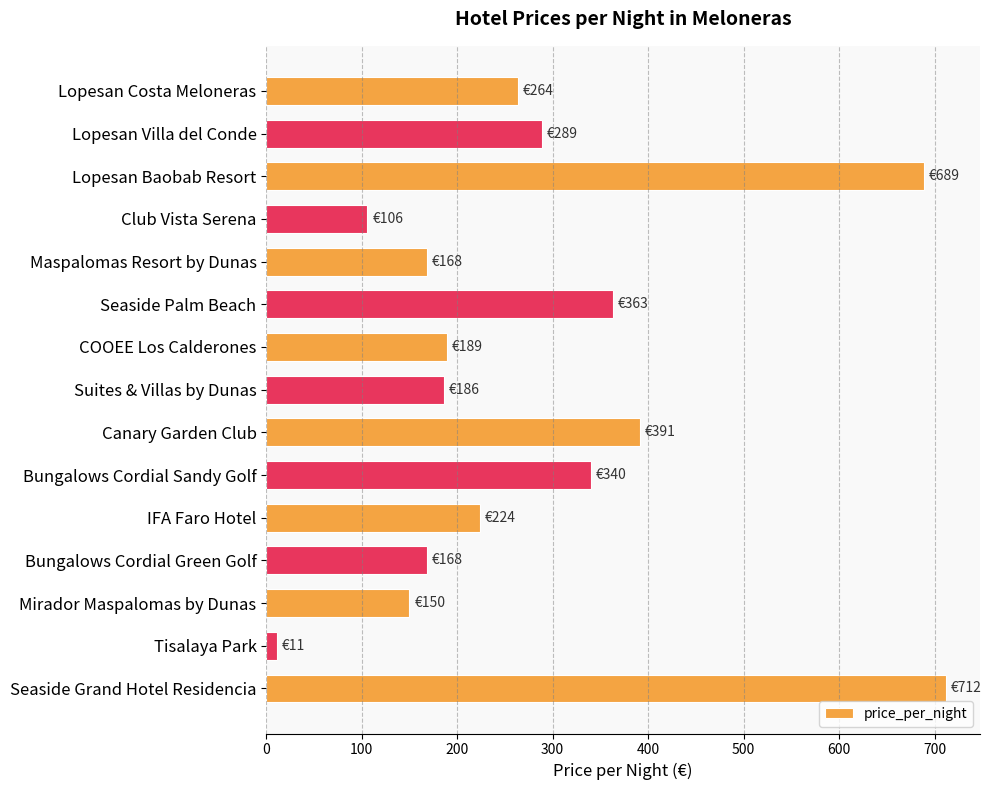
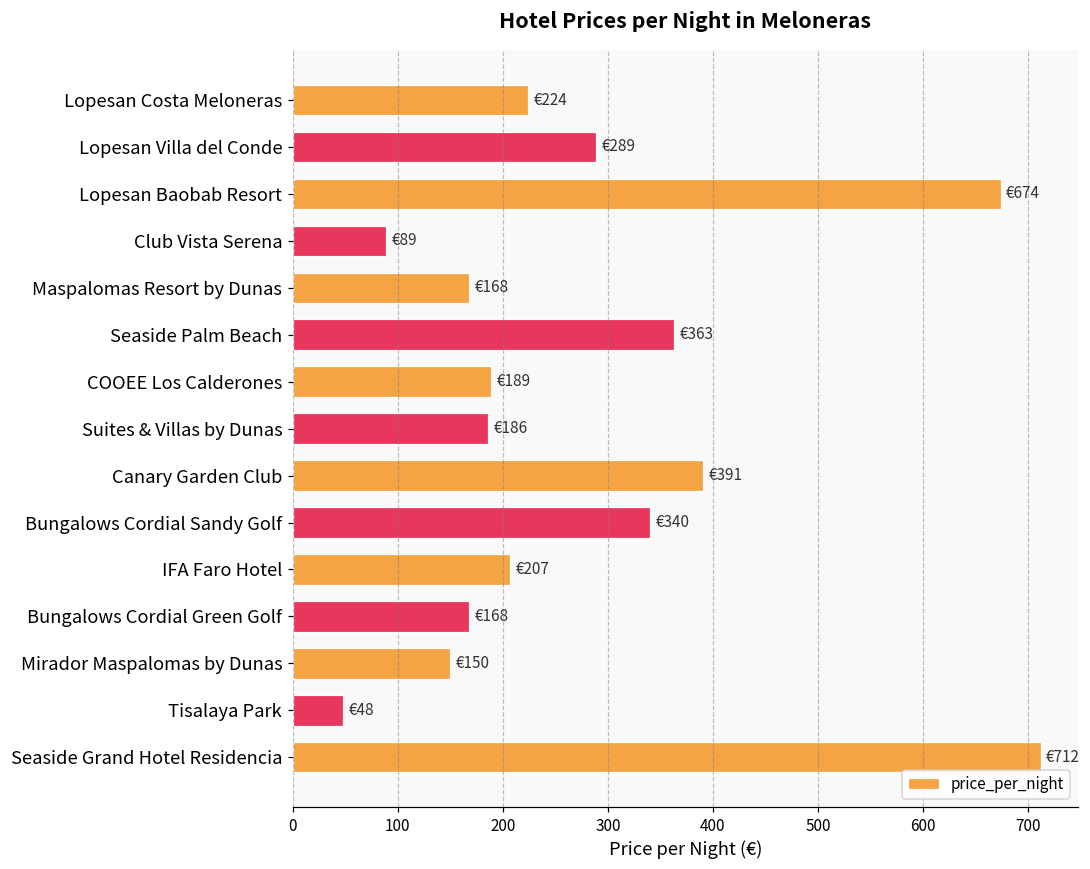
  {
-   "Lopesan Costa Meloneras": "€264",
+   "Lopesan Costa Meloneras": "€224",
    "Lopesan Villa del Conde": "€289",
-   "Lopesan Baobab Resort": "€689",
-   "Club Vista Serena": "€106",
+   "Lopesan Baobab Resort": "€674",
+   "Club Vista Serena": "€89",
    "Maspalomas Resort by Dunas": "€168",
    "Seaside Palm Beach": "€363",
    "COOEE Los Calderones": "€189",
    "Suites & Villas by Dunas": "€186",
    "Canary Garden Club": "€391",
    "Bungalows Cordial Sandy Golf": "€340",
-   "IFA Faro Hotel": "€224",
+   "IFA Faro Hotel": "€207",
    "Bungalows Cordial Green Golf": "€168",
    "Mirador Maspalomas by Dunas": "€150",
-   "Tisalaya Park": "€11",
+   "Tisalaya Park": "€48",
    "Seaside Grand Hotel Residencia": "€712"
  }
